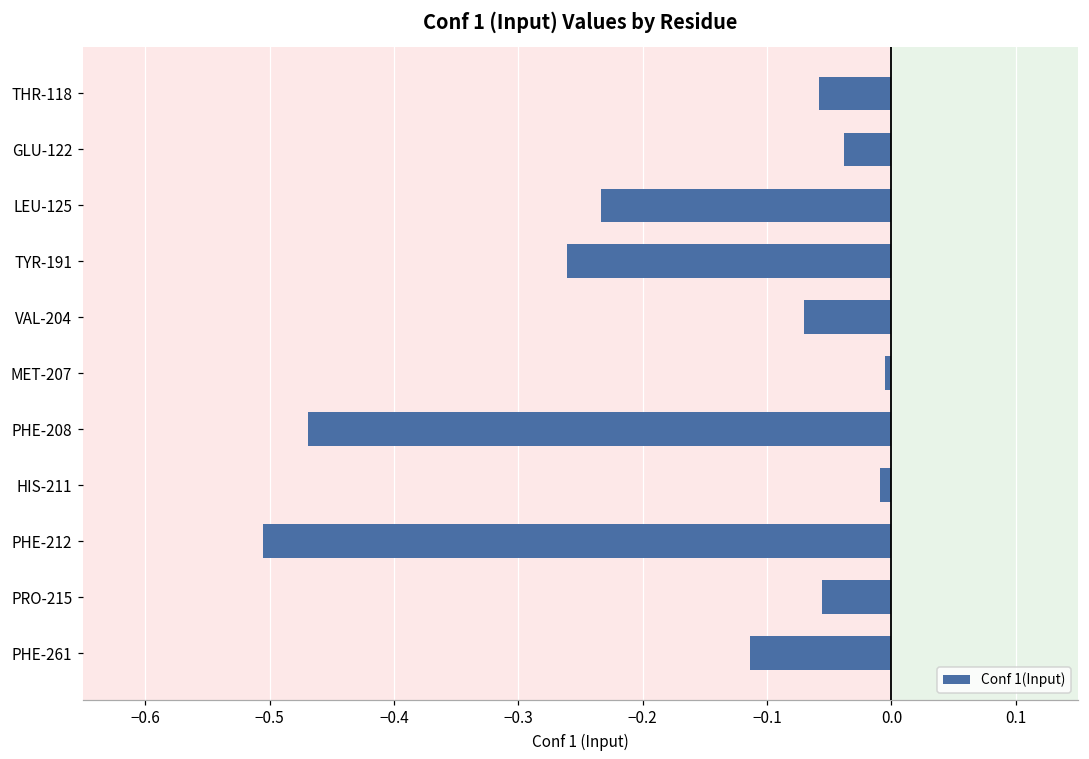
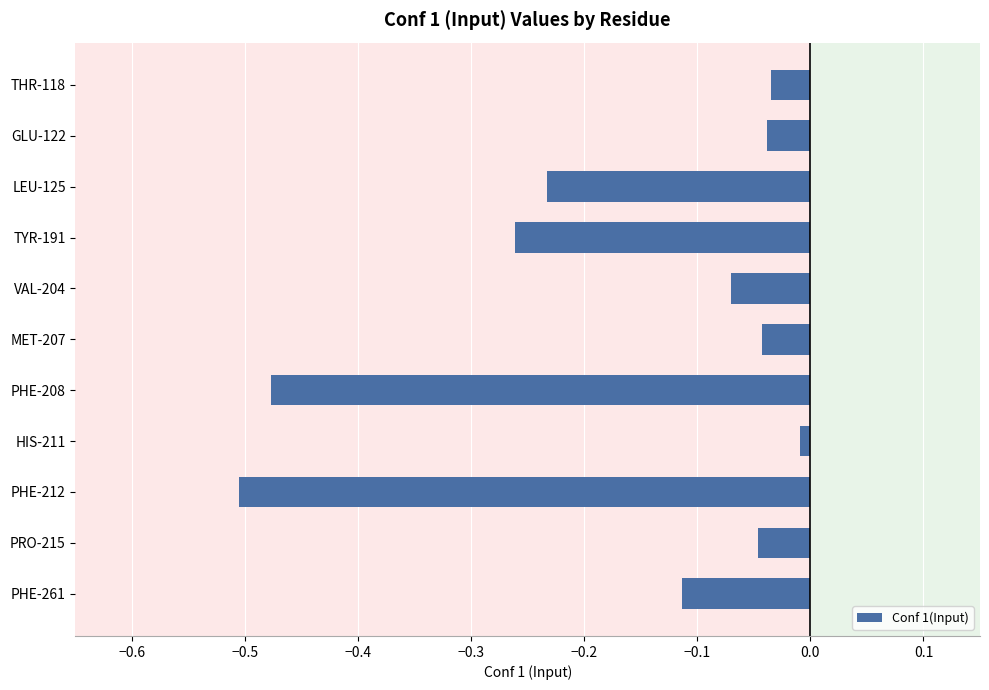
  {
-   "THR-118": -0.058,
+   "THR-118": -0.035,
    "GLU-122": -0.038,
    "LEU-125": -0.233,
    "TYR-191": -0.261,
    "VAL-204": -0.070,
-   "MET-207": -0.006,
-   "PHE-208": -0.469,
+   "MET-207": -0.043,
+   "PHE-208": -0.477,
    "HIS-211": -0.009,
    "PHE-212": -0.506,
-   "PRO-215": -0.056,
+   "PRO-215": -0.046,
    "PHE-261": -0.114
  }
